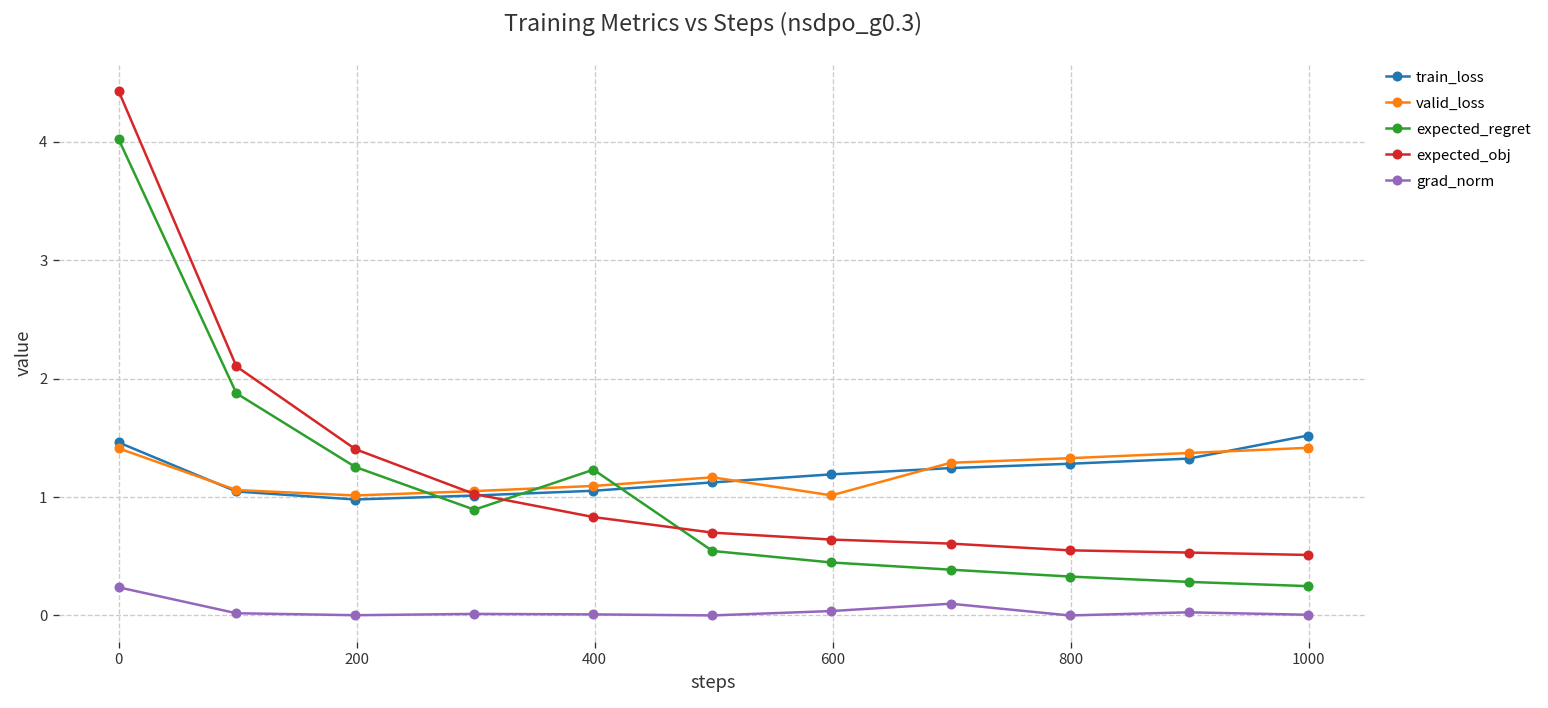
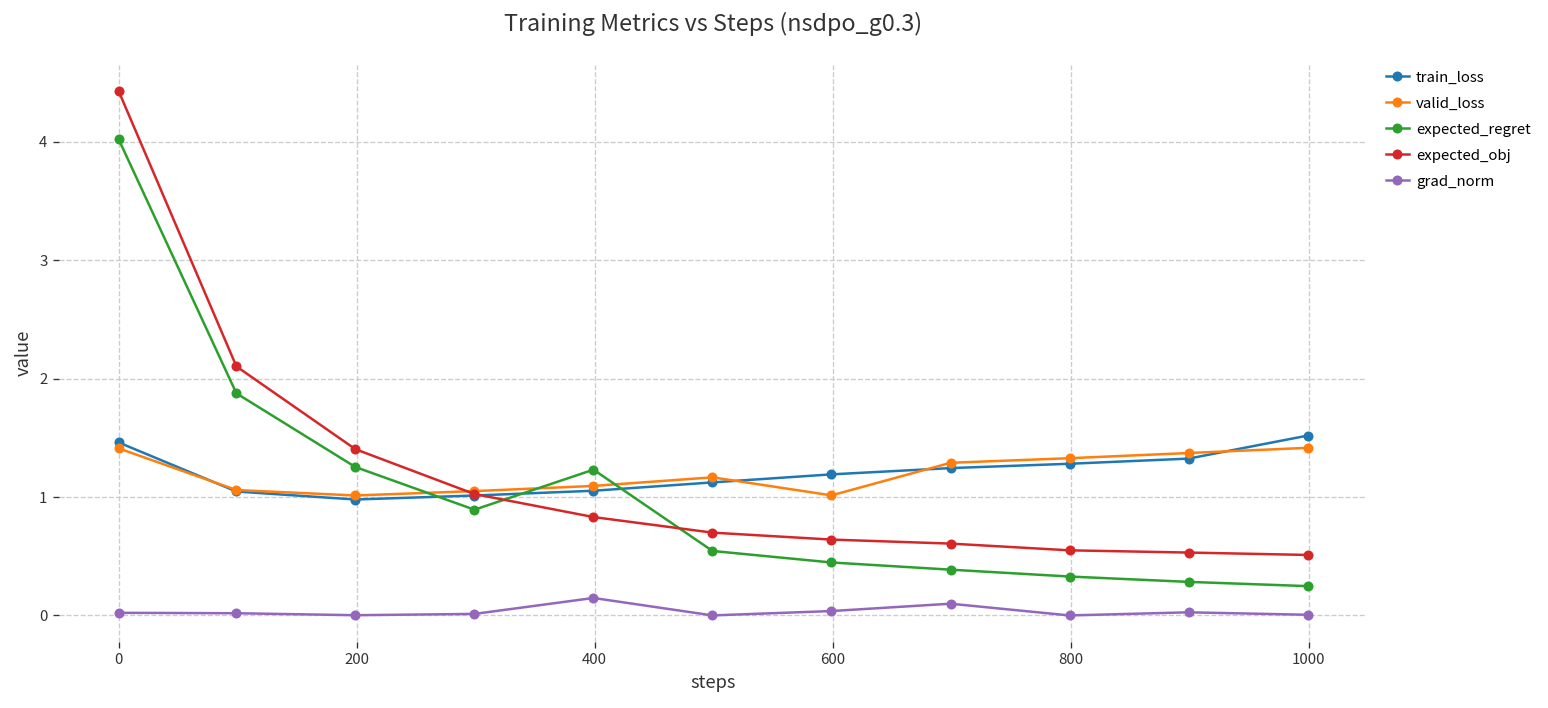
  {
    "train_loss": {
      "0": 1.5,
      "200": 1.0,
      "400": 1.1,
      "600": 1.2,
      "800": 1.3,
      "1000": 1.5
    },
    "valid_loss": {
      "0": 1.4,
      "200": 1.0,
      "400": 1.1,
      "600": 1.0,
      "800": 1.3,
      "1000": 1.4
    },
    "expected_regret": {
      "0": 4.0,
      "200": 1.3,
      "400": 1.2,
      "600": 0.4,
      "800": 0.3,
      "1000": 0.2
    },
    "expected_obj": {
      "0": 4.4,
      "200": 1.4,
      "400": 0.8,
      "600": 0.6,
      "800": 0.6,
      "1000": 0.5
    },
    "grad_norm": {
-     "0": 0.2,
+     "0": 0.0,
      "200": 0.0,
-     "400": 0.0,
+     "400": 0.1,
      "600": 0.0,
      "800": 0.0,
      "1000": 0.0
    }
  }
